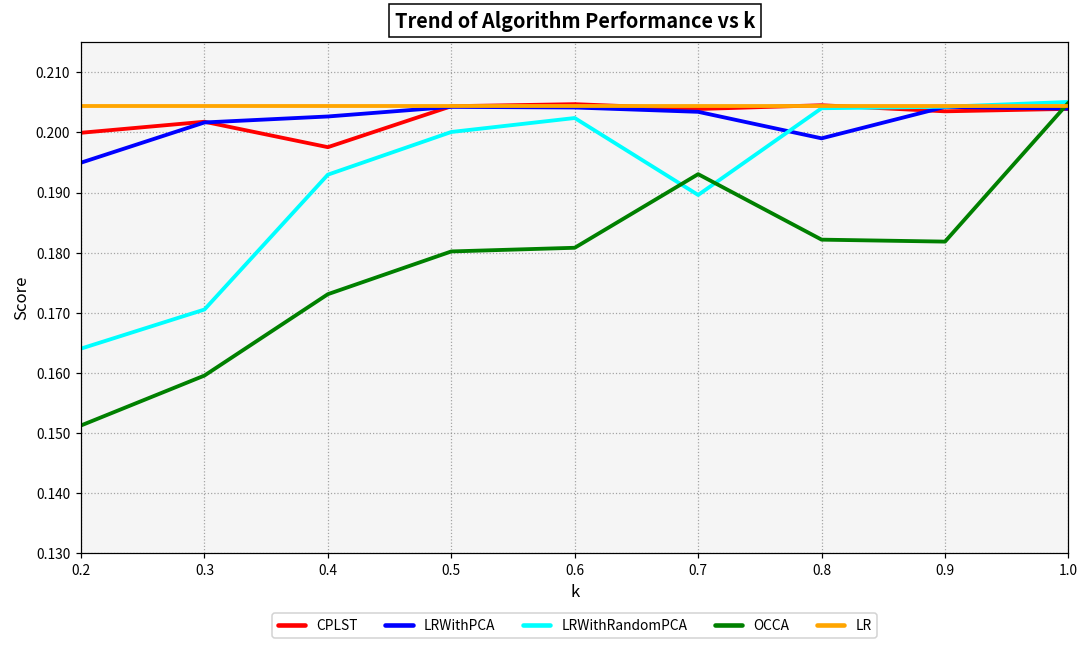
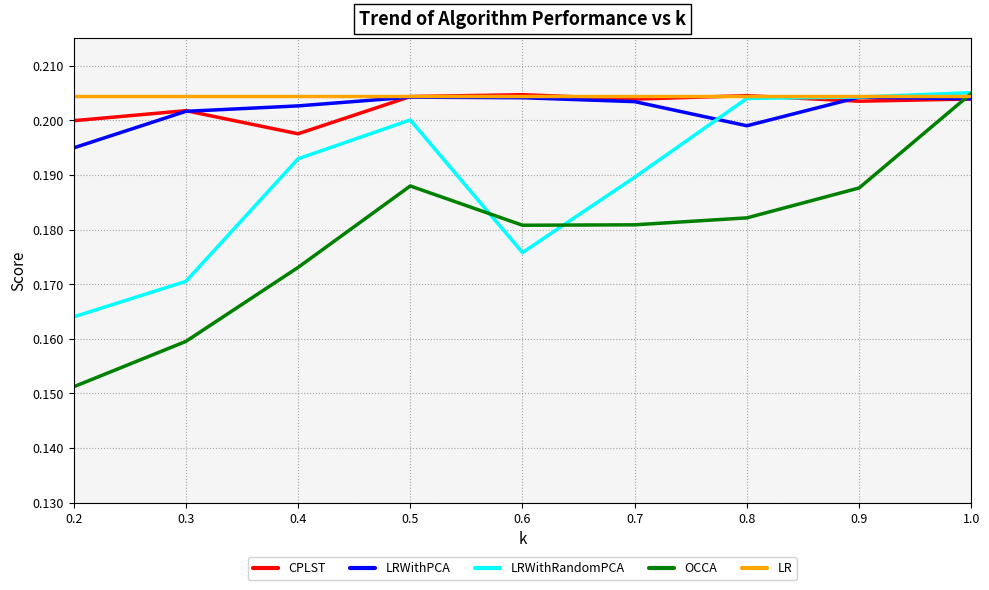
  {
    "CPLST": {
      "0.2": 0.200,
      "0.4": 0.198,
      "0.9": 0.204
    },
    "LRWithPCA": {
      "0.2": 0.195,
      "0.4": 0.203,
      "0.8": 0.199
    },
    "LRWithRandomPCA": {
      "0.2": 0.164,
      "0.3": 0.171,
      "0.4": 0.193,
      "0.5": 0.200,
-     "0.6": 0.202,
+     "0.6": 0.176,
      "0.7": 0.190
    },
    "OCCA": {
      "0.2": 0.151,
      "0.3": 0.160,
      "0.4": 0.173,
-     "0.5": 0.180,
+     "0.5": 0.188,
      "0.6": 0.181,
-     "0.7": 0.193,
+     "0.7": 0.181,
      "0.8": 0.182,
-     "0.9": 0.182
+     "0.9": 0.188
    },
    "LR": {
      "0.2": 0.204,
      "0.3": 0.204,
      "0.4": 0.204,
      "0.7": 0.204,
      "1.0": 0.204
    }
  }
